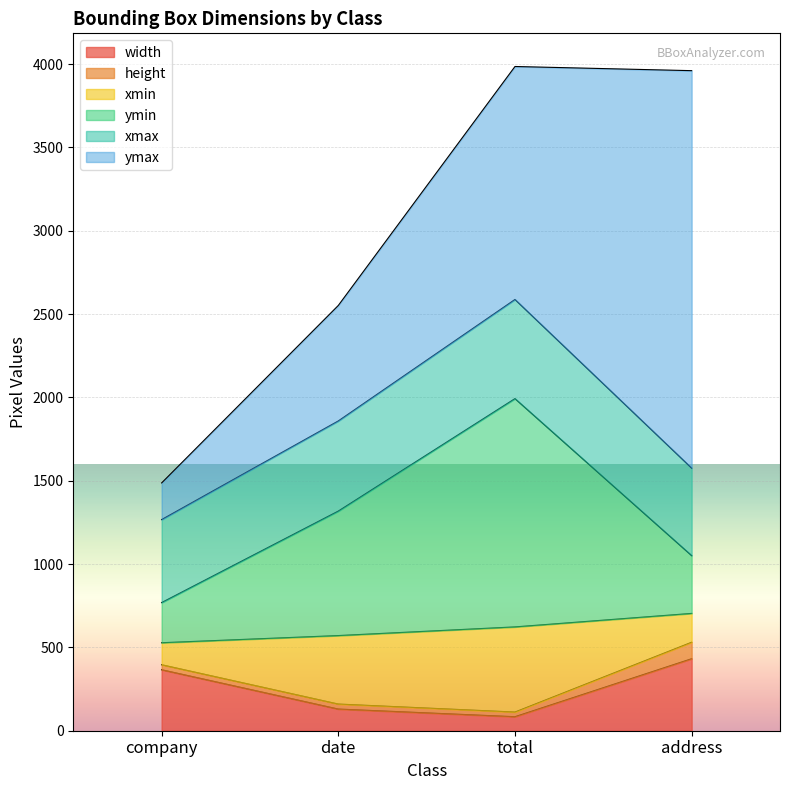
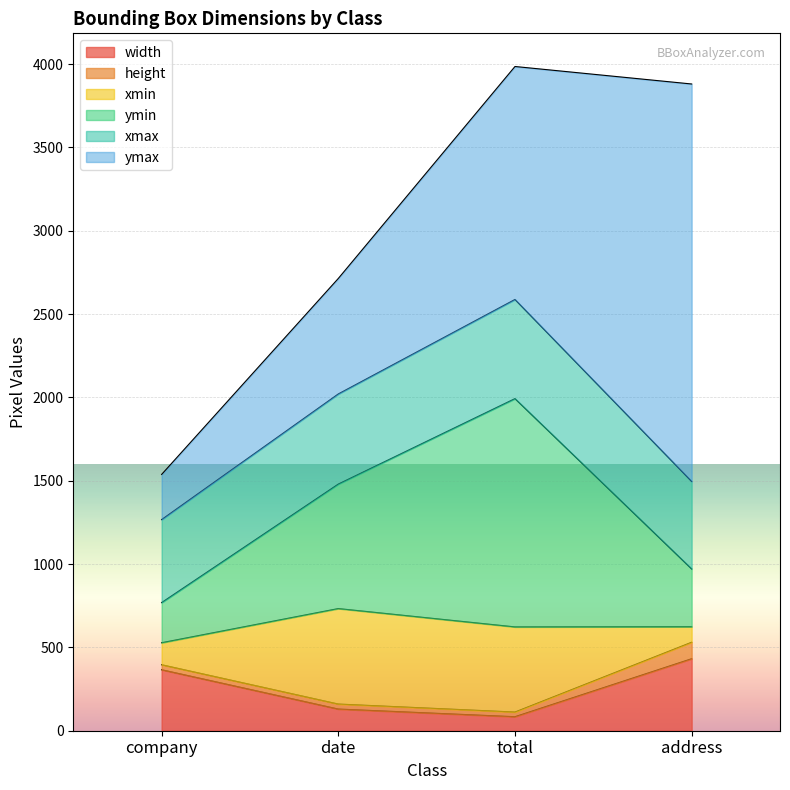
  {
    "xmin": {
      "company": 130,
-     "date": 410,
+     "date": 570,
      "total": 510,
-     "address": 170
+     "address": 90
    },
    "ymax": {
-     "company": 220,
+     "company": 270,
      "date": 690,
      "total": 1400,
      "address": 2390
    }
  }
